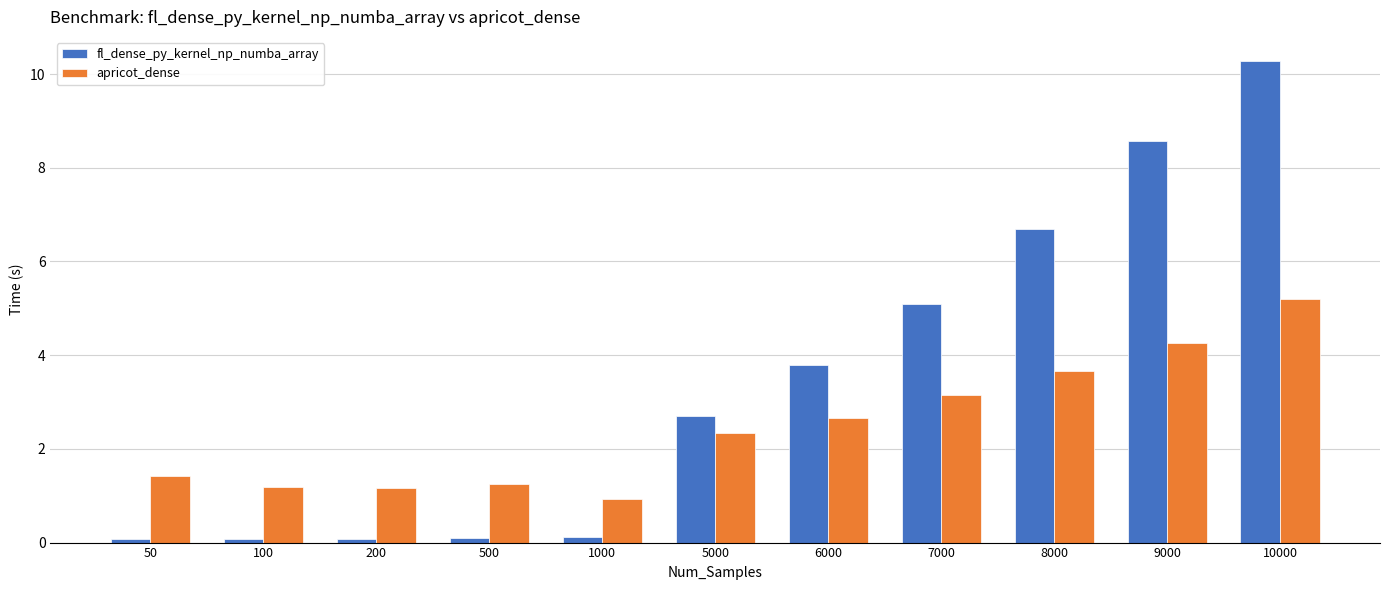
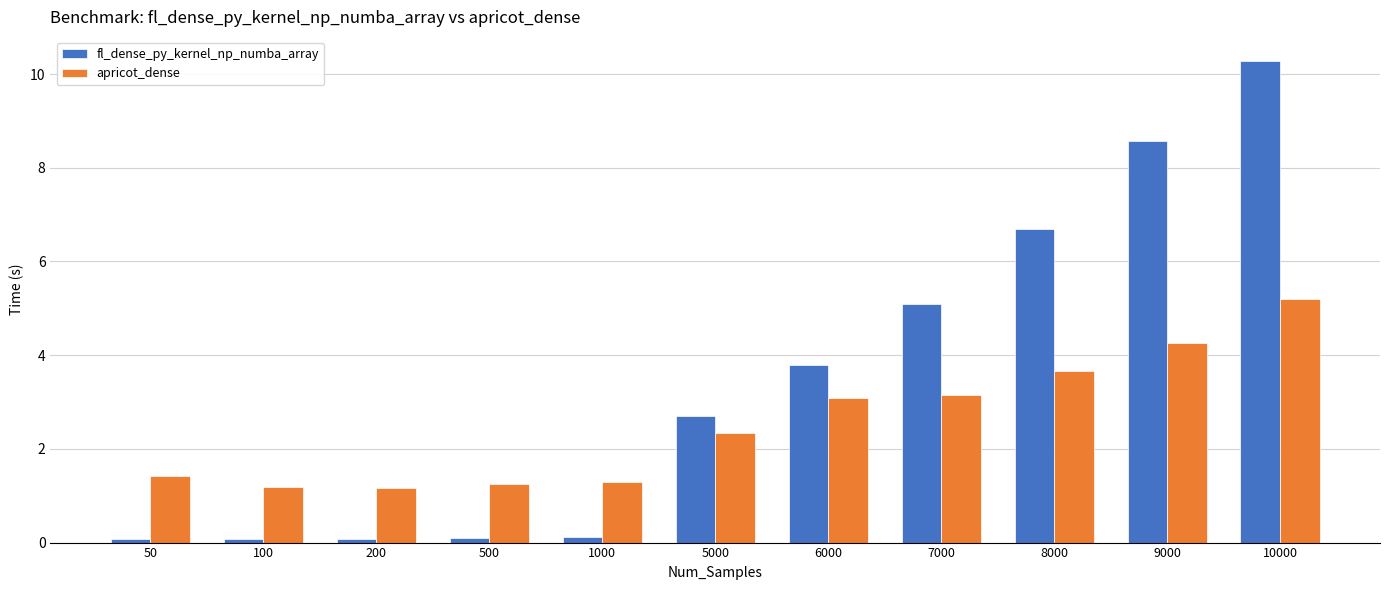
  {
    "fl_dense_py_kernel_np_numba_array": {
      "50": 0.1,
      "100": 0.1,
      "200": 0.1,
      "500": 0.1,
      "1000": 0.1,
      "5000": 2.7,
      "6000": 3.8,
      "7000": 5.1,
      "8000": 6.7,
      "9000": 8.6,
      "10000": 10.3
    },
    "apricot_dense": {
      "50": 1.4,
      "100": 1.2,
      "200": 1.2,
      "500": 1.2,
-     "1000": 0.9,
+     "1000": 1.3,
      "5000": 2.3,
-     "6000": 2.7,
+     "6000": 3.1,
      "7000": 3.1,
      "8000": 3.7,
      "9000": 4.3,
      "10000": 5.2
    }
  }
